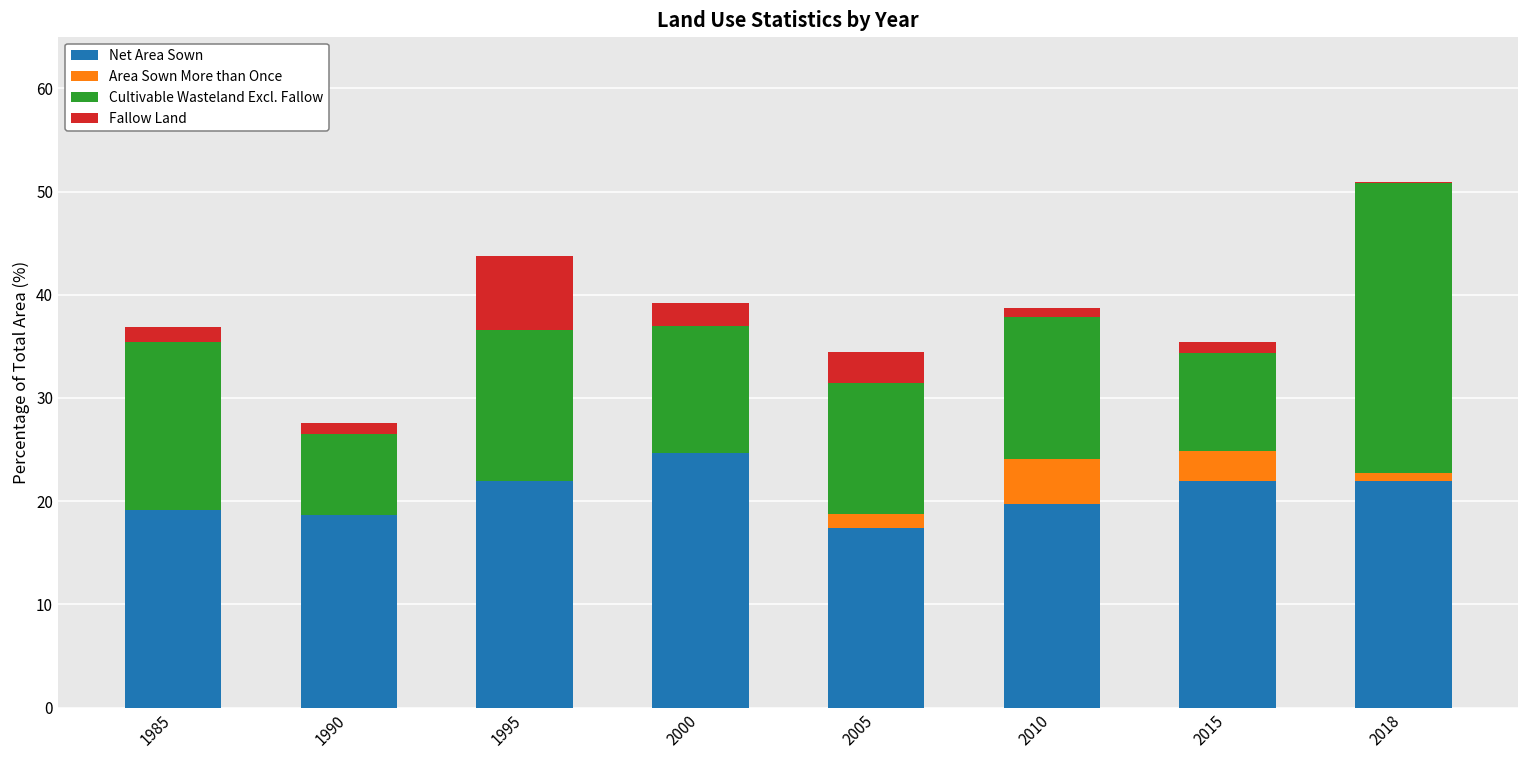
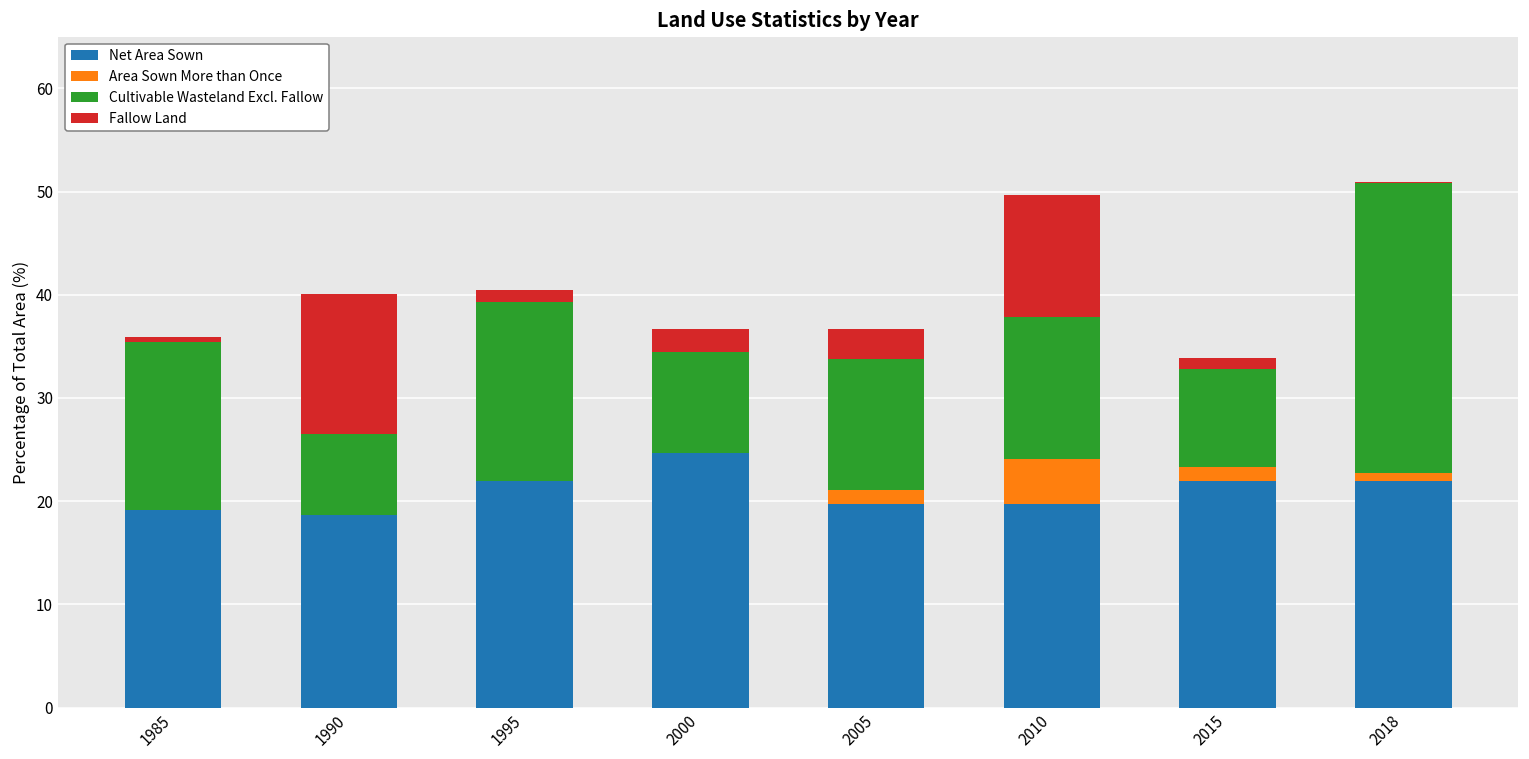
  {
    "Net Area Sown": {
      "1985": 19,
      "1990": 19,
      "1995": 22,
      "2000": 25,
-     "2005": 17,
+     "2005": 20,
      "2010": 20,
      "2015": 22,
      "2018": 22
    },
    "Area Sown More than Once": {
      "1985": 0,
      "1990": 0,
      "1995": 0,
      "2000": 0,
      "2005": 1,
      "2010": 4,
-     "2015": 3,
+     "2015": 1,
      "2018": 1
    },
    "Cultivable Wasteland Excl. Fallow": {
      "1985": 16,
      "1990": 8,
-     "1995": 15,
-     "2000": 12,
+     "1995": 17,
+     "2000": 10,
      "2005": 13,
      "2010": 14,
      "2015": 10,
      "2018": 28
    },
    "Fallow Land": {
-     "1985": 2,
-     "1990": 1,
-     "1995": 7,
+     "1985": 1,
+     "1990": 14,
+     "1995": 1,
      "2000": 2,
      "2005": 3,
-     "2010": 1,
+     "2010": 12,
      "2015": 1
    }
  }
